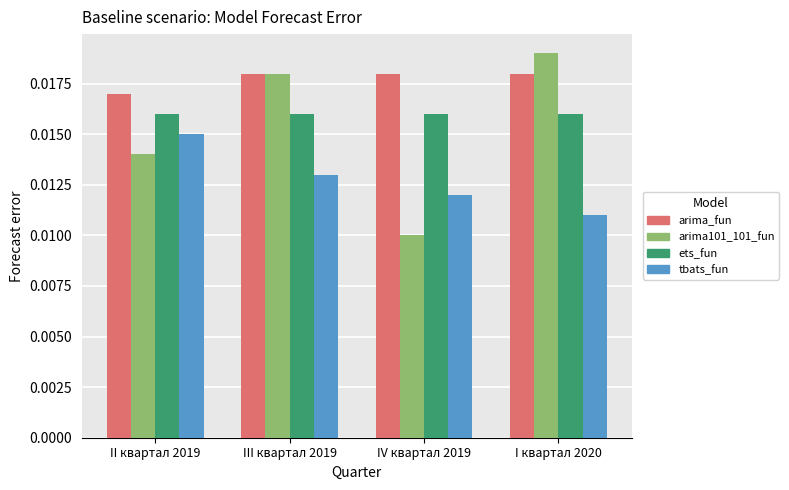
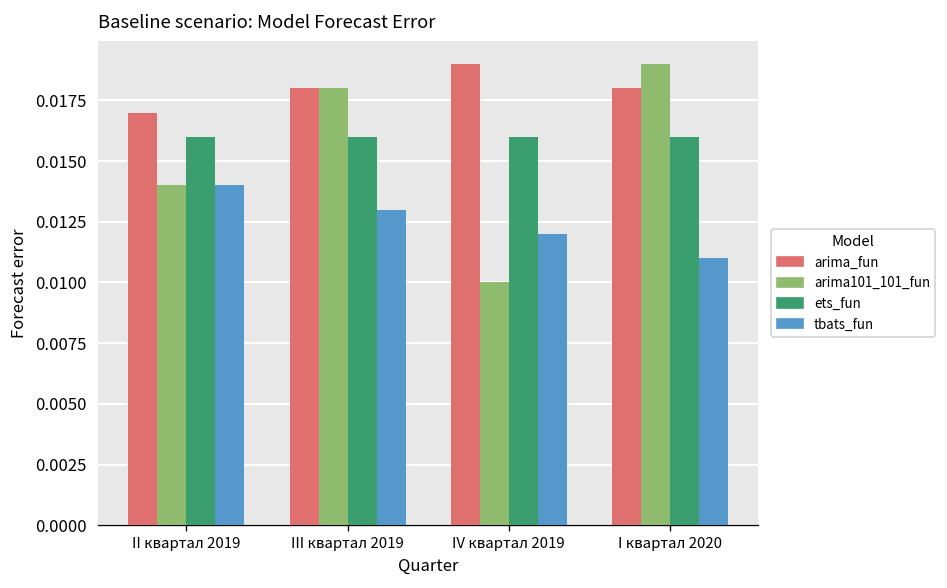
  {
    "arima_fun": {
      "II квартал 2019": 0.017,
      "III квартал 2019": 0.018,
-     "IV квартал 2019": 0.018,
+     "IV квартал 2019": 0.019,
      "I квартал 2020": 0.018
    },
    "arima101_101_fun": {
      "II квартал 2019": 0.014,
      "III квартал 2019": 0.018,
      "IV квартал 2019": 0.010,
      "I квартал 2020": 0.019
    },
    "ets_fun": {
      "II квартал 2019": 0.016,
      "III квартал 2019": 0.016,
      "IV квартал 2019": 0.016,
      "I квартал 2020": 0.016
    },
    "tbats_fun": {
-     "II квартал 2019": 0.015,
+     "II квартал 2019": 0.014,
      "III квартал 2019": 0.013,
      "IV квартал 2019": 0.012,
      "I квартал 2020": 0.011
    }
  }
